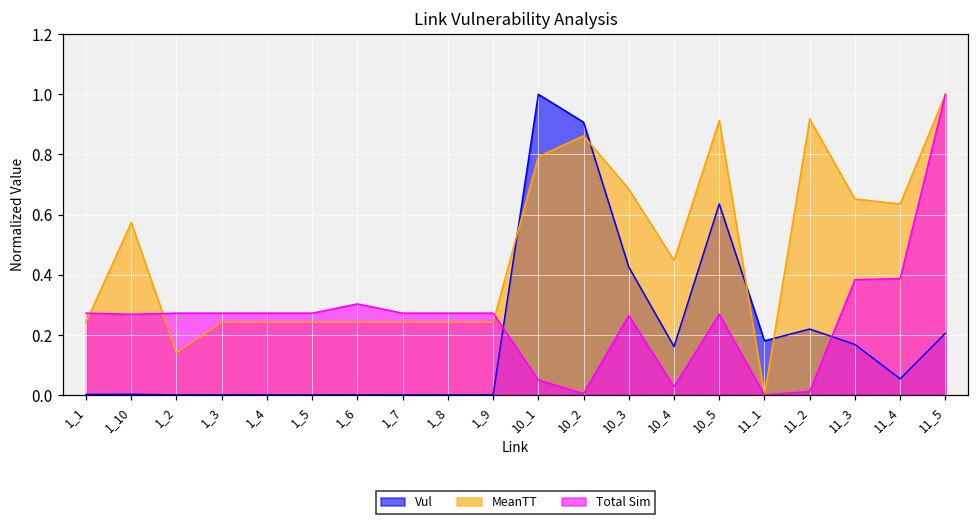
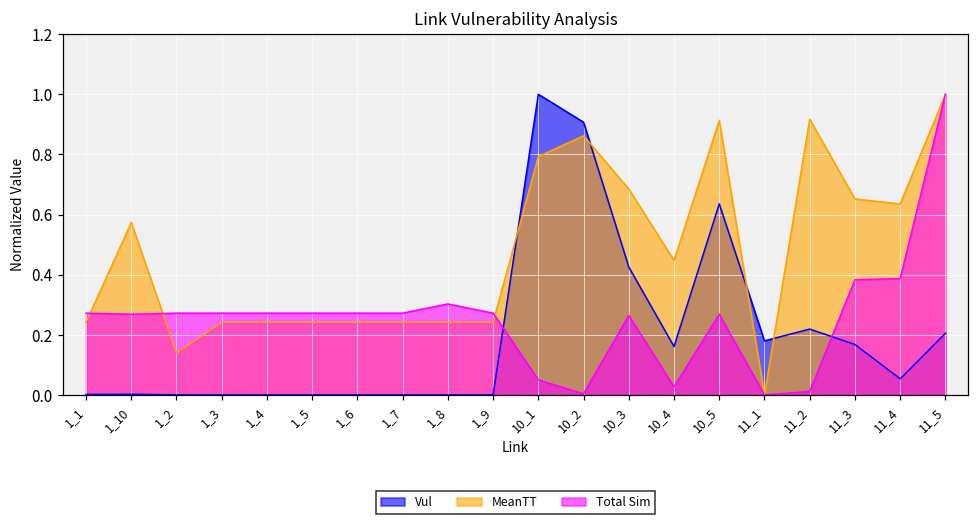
  {
    "Vul": {
      "1_1": 0.00,
      "1_10": 0.00,
      "1_2": 0.00,
      "1_3": 0.00,
      "1_4": 0.00,
      "1_5": 0.00,
      "1_6": 0.00,
      "1_7": 0.00,
      "1_8": 0.00,
      "1_9": 0.00,
      "10_1": 1.00,
      "10_2": 0.91,
      "10_3": 0.43,
      "10_4": 0.16,
      "10_5": 0.64,
      "11_1": 0.18,
      "11_2": 0.22,
      "11_3": 0.17,
      "11_4": 0.05,
      "11_5": 0.20
    },
    "MeanTT": {
      "1_1": 0.24,
      "1_10": 0.57,
      "1_2": 0.14,
      "1_3": 0.24,
      "1_4": 0.24,
      "1_5": 0.24,
      "1_6": 0.24,
      "1_7": 0.24,
      "1_8": 0.24,
      "1_9": 0.24,
      "10_1": 0.79,
      "10_2": 0.86,
      "10_3": 0.68,
      "10_4": 0.45,
      "10_5": 0.91,
      "11_2": 0.92,
      "11_3": 0.65,
      "11_4": 0.64
    },
    "Total Sim": {
      "1_1": 0.27,
      "1_10": 0.27,
      "1_2": 0.27,
      "1_3": 0.27,
      "1_4": 0.27,
      "1_5": 0.27,
-     "1_6": 0.30,
+     "1_6": 0.27,
      "1_7": 0.27,
-     "1_8": 0.27,
+     "1_8": 0.30,
      "1_9": 0.27,
      "10_1": 0.05,
      "10_2": 0.00,
      "10_3": 0.26,
      "10_4": 0.03,
      "10_5": 0.27,
      "11_2": 0.01,
      "11_3": 0.38,
      "11_4": 0.39
    }
  }
